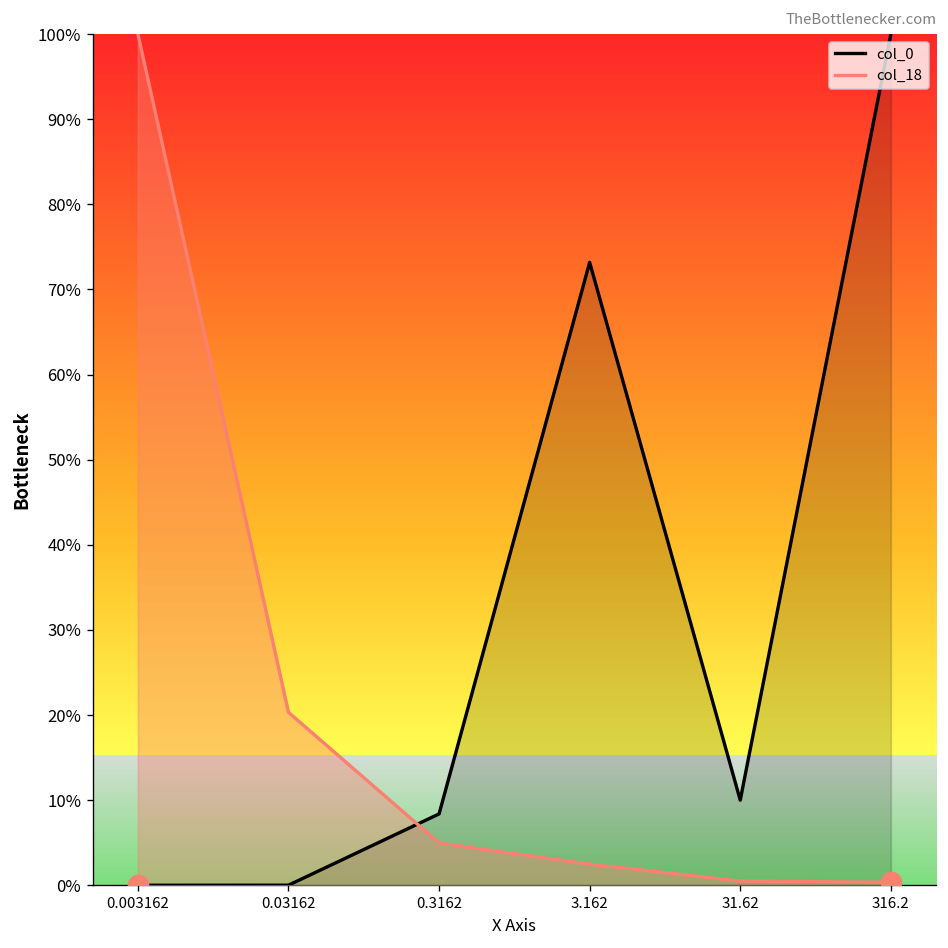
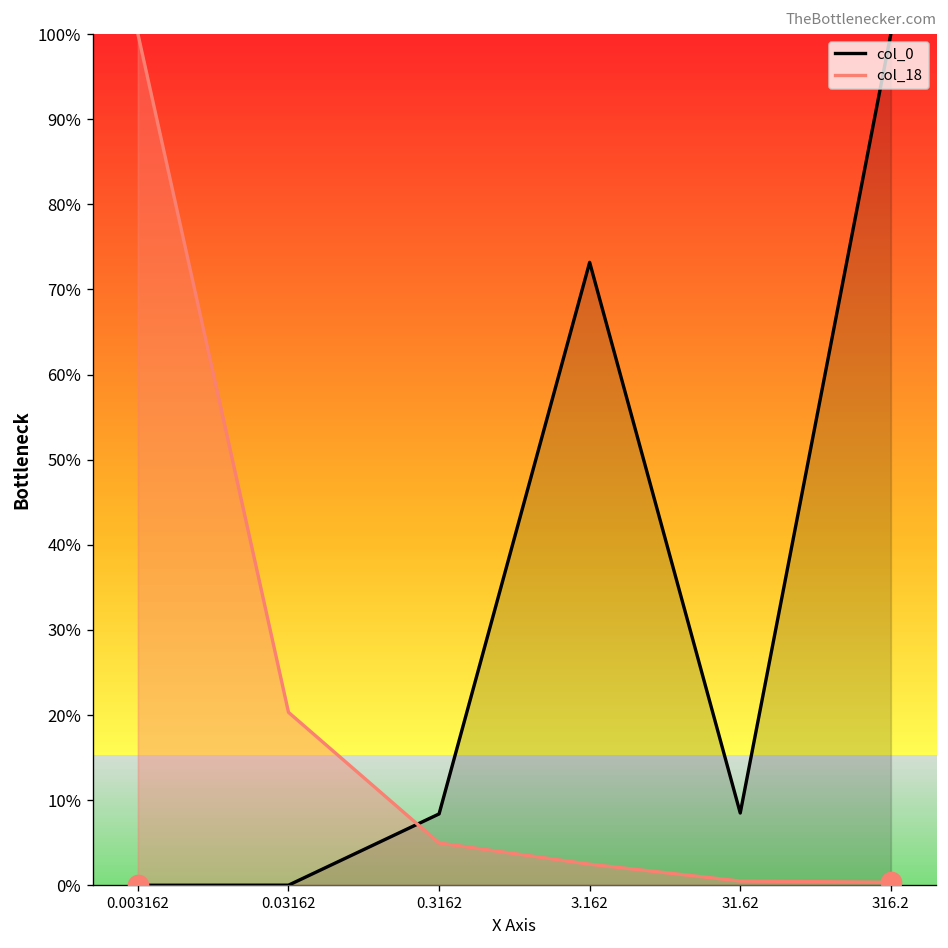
  {
    "col_0": {
      "0.03162": "0%",
      "0.3162": "8%",
      "3.162": "73%",
-     "31.62": "10%",
+     "31.62": "8%",
      "316.2": "100%"
    }
  }
